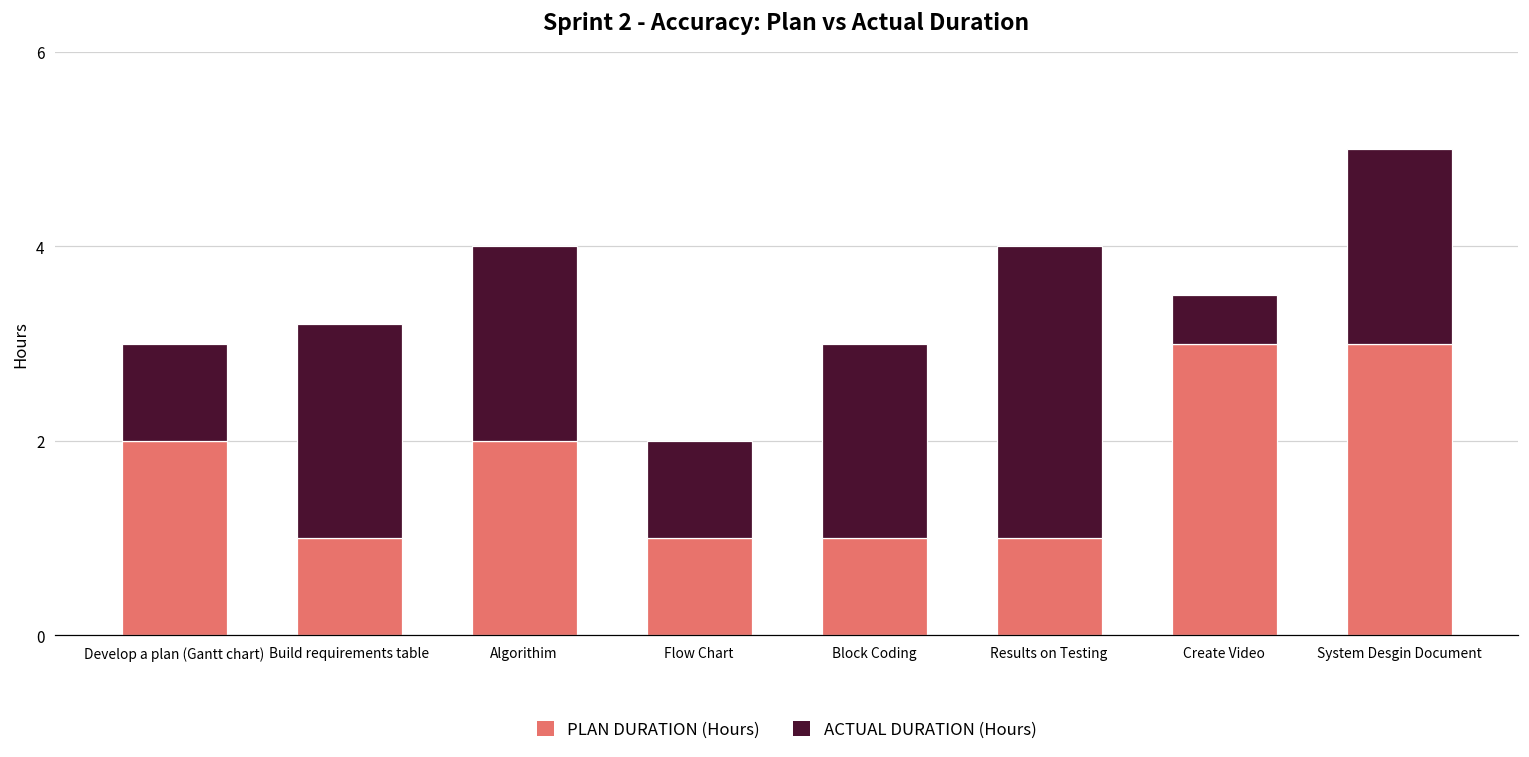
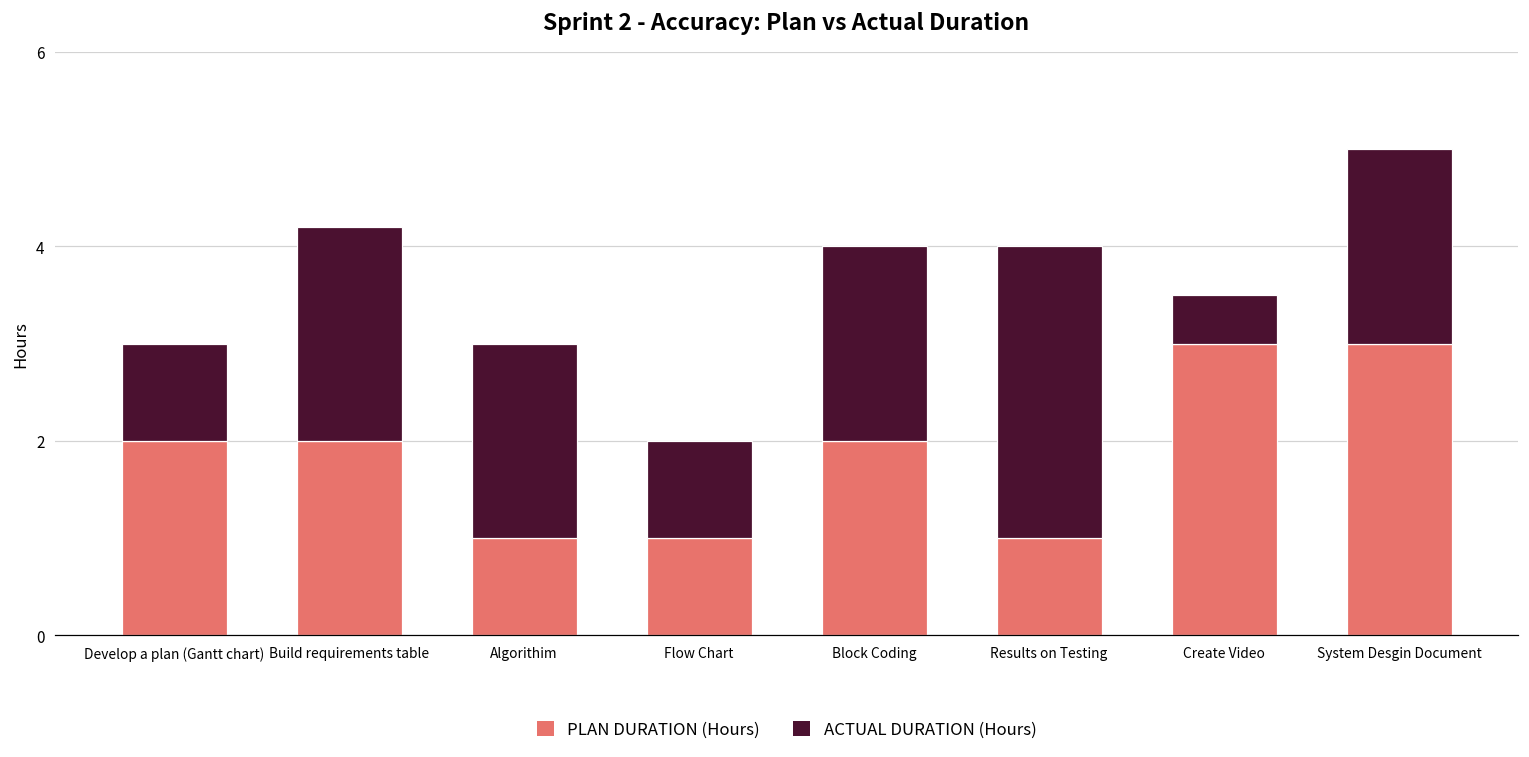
  {
    "PLAN DURATION (Hours)": {
      "Develop a plan (Gantt chart)": 2,
-     "Build requirements table": 1,
-     "Algorithim": 2,
+     "Build requirements table": 2,
+     "Algorithim": 1,
      "Flow Chart": 1,
-     "Block Coding": 1,
+     "Block Coding": 2,
      "Results on Testing": 1,
      "Create Video": 3,
      "System Desgin Document": 3
    },
    "ACTUAL DURATION (Hours)": {
      "Develop a plan (Gantt chart)": 1,
      "Build requirements table": 2.2,
      "Algorithim": 2,
      "Flow Chart": 1,
      "Block Coding": 2,
      "Results on Testing": 3,
      "Create Video": 0.5,
      "System Desgin Document": 2
    }
  }
